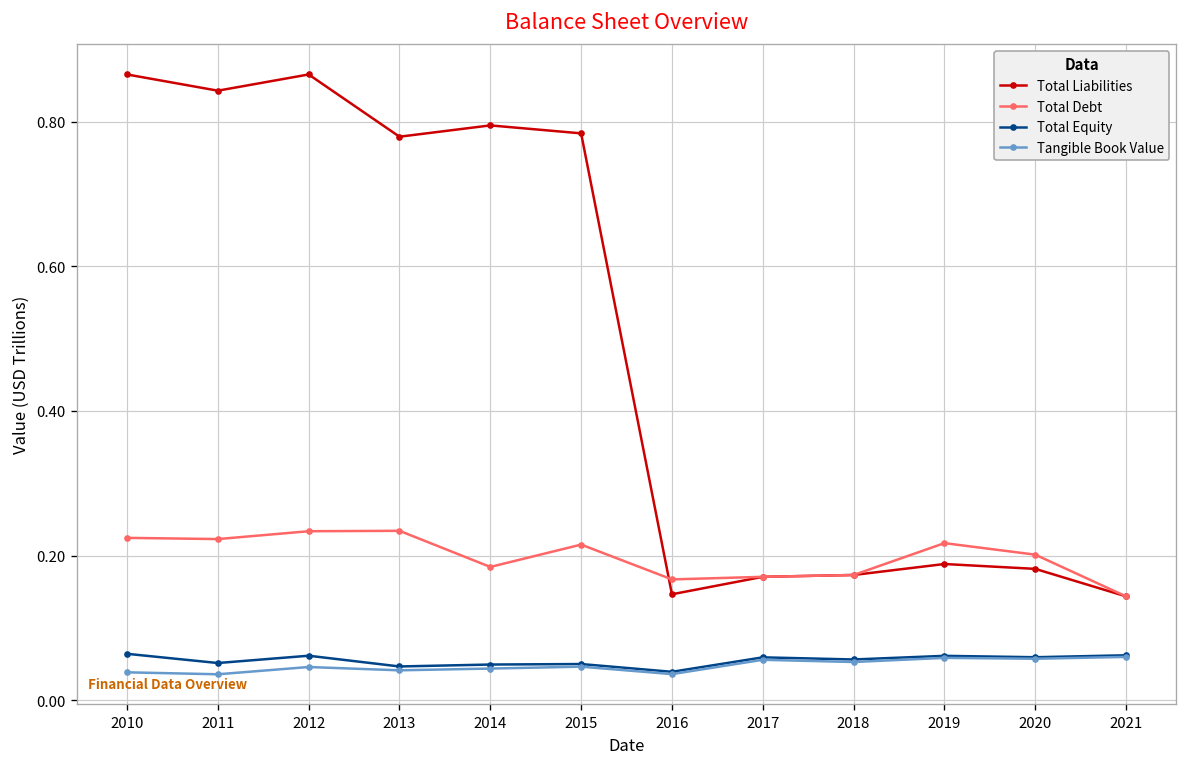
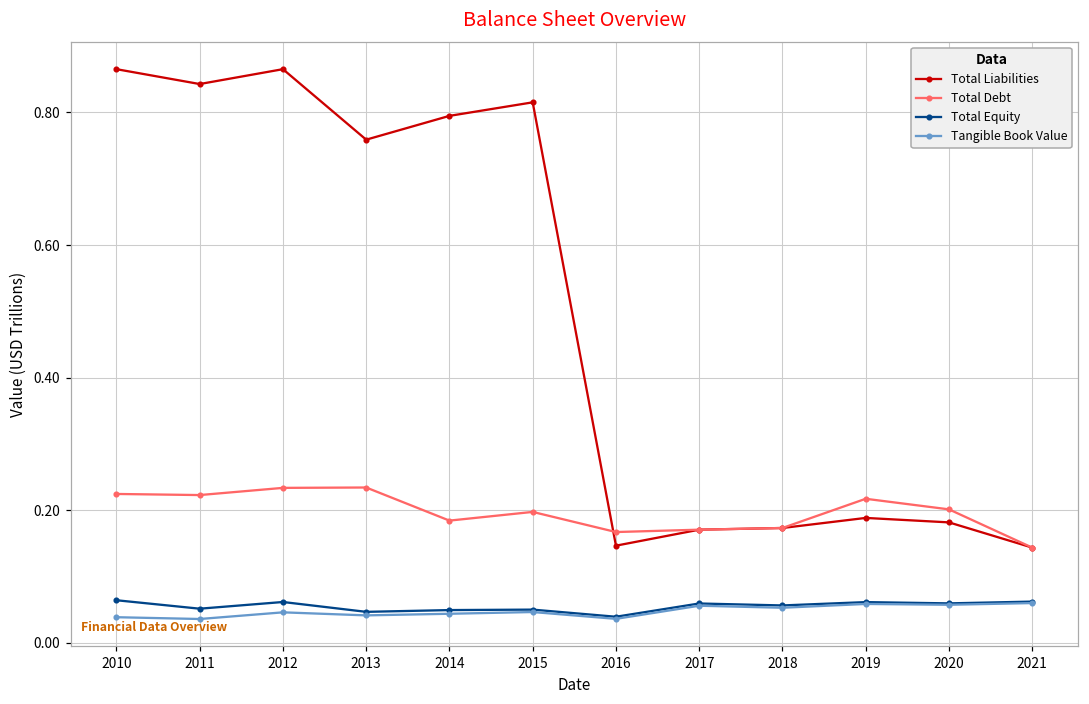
  {
    "Total Liabilities": {
      "2010": 0.87,
      "2011": 0.84,
      "2012": 0.87,
-     "2013": 0.78,
+     "2013": 0.76,
      "2014": 0.79,
-     "2015": 0.78,
+     "2015": 0.82,
      "2016": 0.15,
      "2019": 0.19,
      "2020": 0.18
    },
    "Total Debt": {
      "2010": 0.22,
      "2011": 0.22,
      "2012": 0.23,
      "2013": 0.23,
      "2014": 0.18,
-     "2015": 0.22,
+     "2015": 0.20,
      "2016": 0.17,
      "2019": 0.22,
      "2020": 0.20
    },
    "Total Equity": {
      "2010": 0.06,
      "2011": 0.05,
      "2012": 0.06,
      "2013": 0.05,
      "2014": 0.05
    },
    "Tangible Book Value": {
      "2010": 0.04,
      "2011": 0.04,
      "2012": 0.05,
      "2013": 0.04,
      "2014": 0.04
    }
  }
